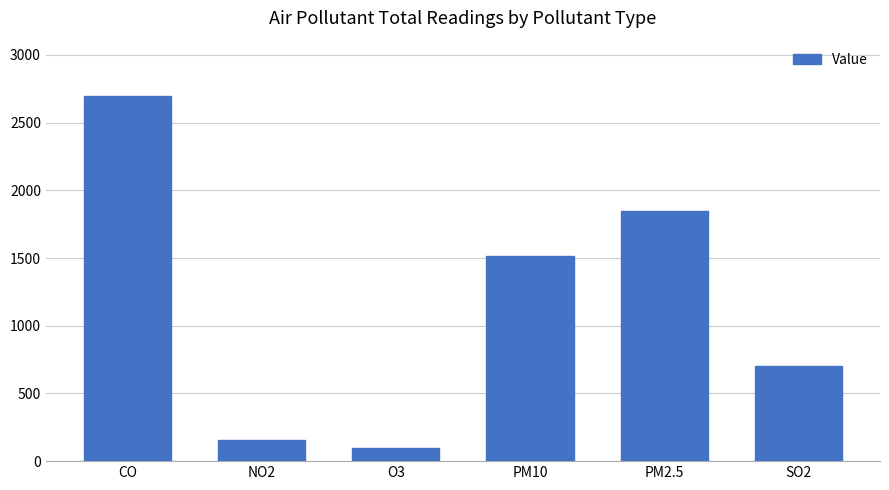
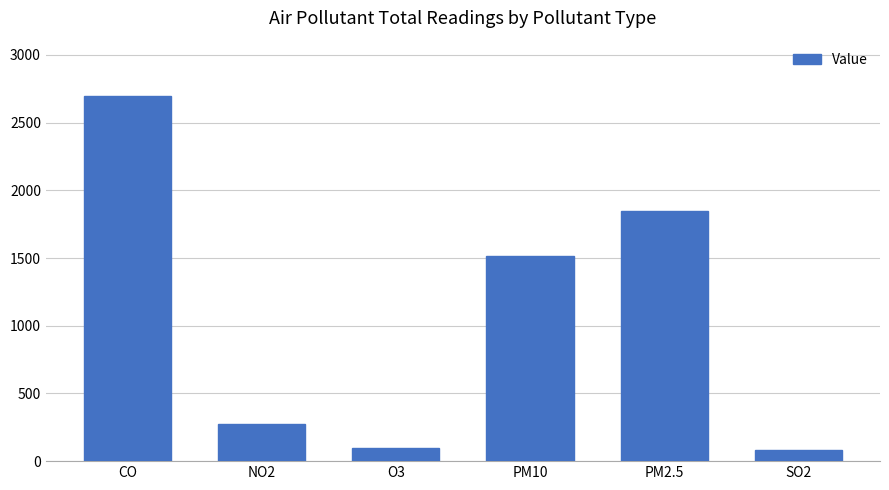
  {
    "CO": 2700,
-   "NO2": 160,
+   "NO2": 270,
    "O3": 100,
    "PM10": 1520,
    "PM2.5": 1850,
-   "SO2": 700
+   "SO2": 80
  }
